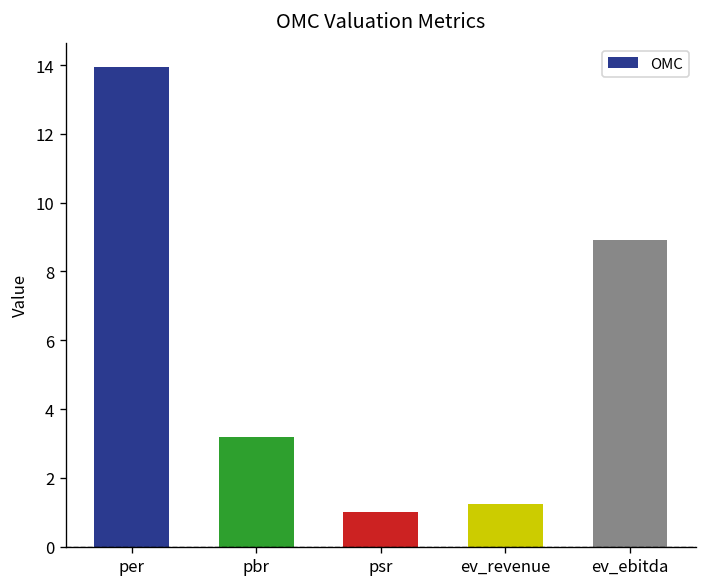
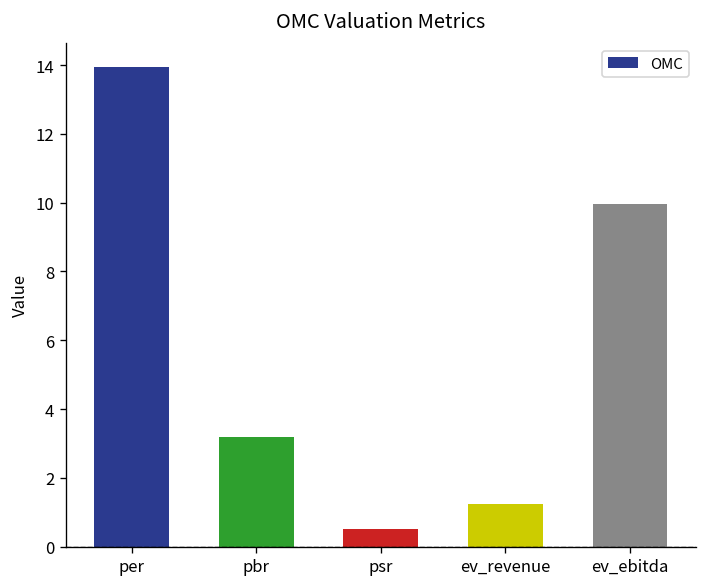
  {
    "per": 13.9,
    "pbr": 3.2,
-   "psr": 1.0,
+   "psr": 0.5,
    "ev_revenue": 1.3,
-   "ev_ebitda": 8.9
+   "ev_ebitda": 10.0
  }
